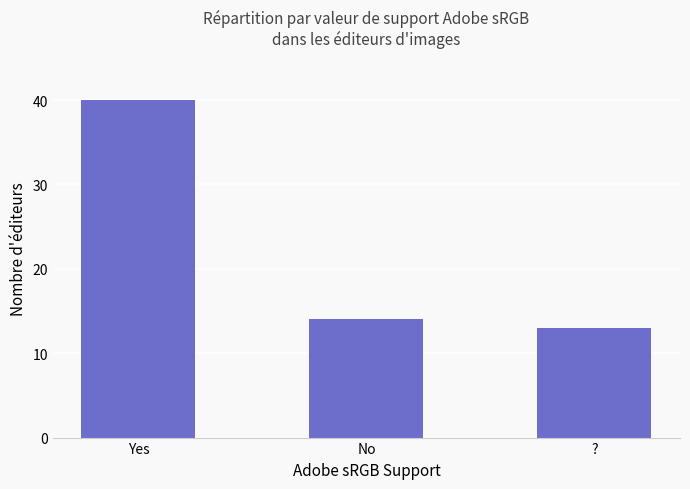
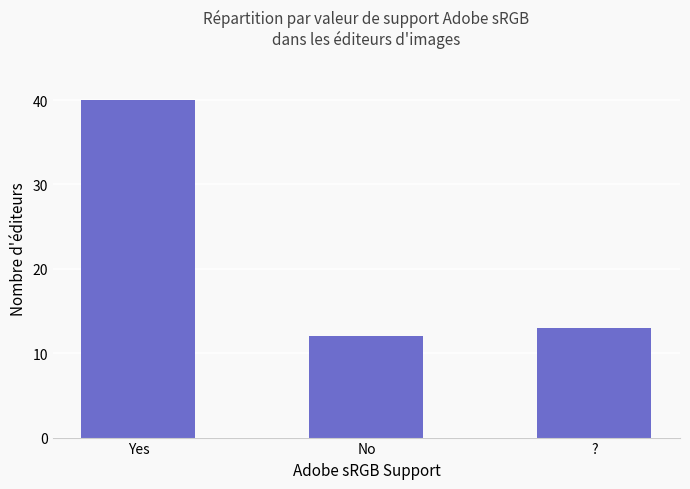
  {
    "Yes": 40,
-   "No": 14,
+   "No": 12,
    "?": 13
  }
